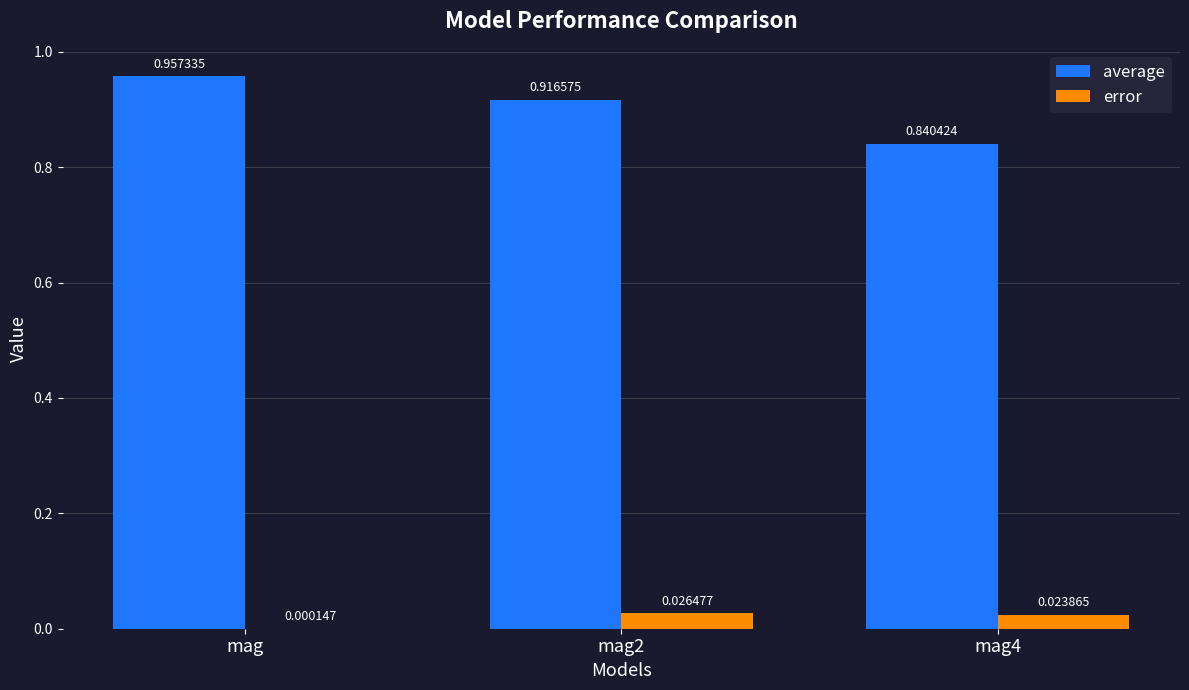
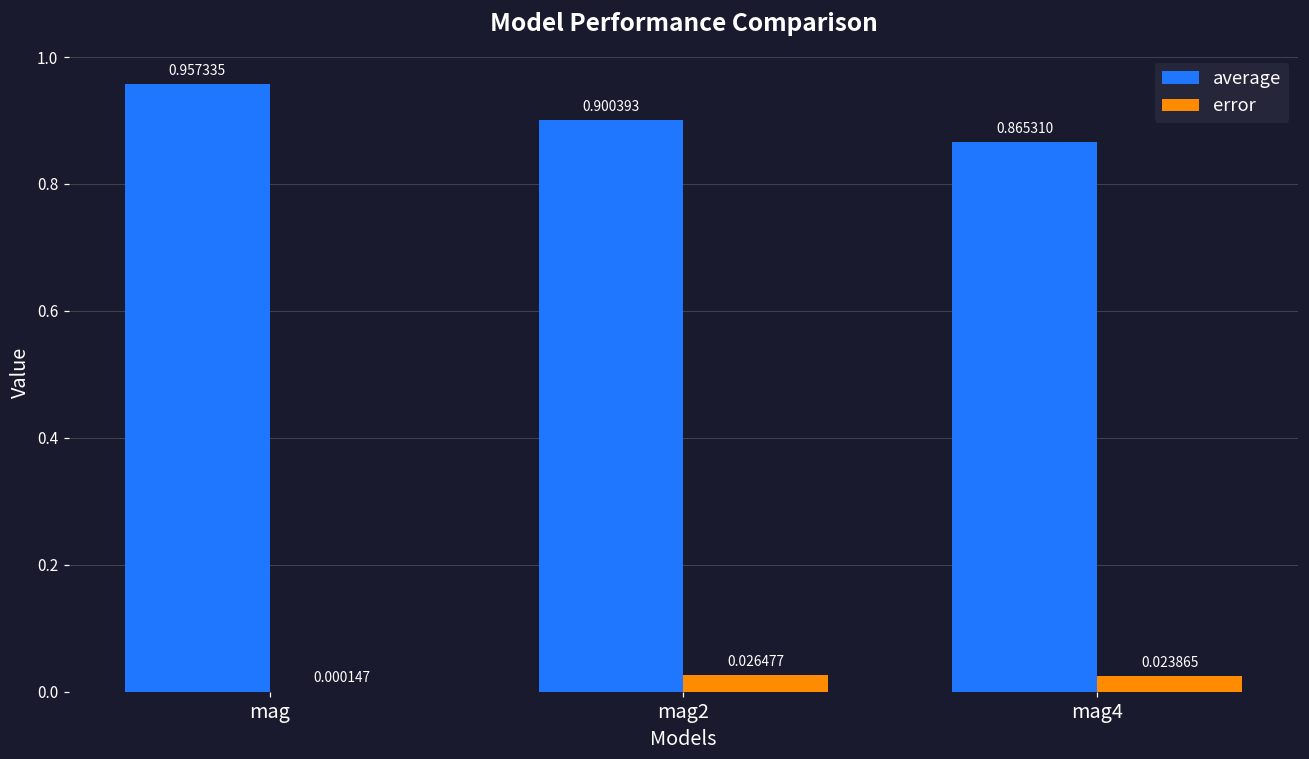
  {
    "average": {
      "mag": 0.957335,
-     "mag2": 0.916575,
-     "mag4": 0.840424
+     "mag2": 0.900393,
+     "mag4": 0.865310
    },
    "error": {
      "mag": 0.000147,
      "mag2": 0.026477,
      "mag4": 0.023865
    }
  }
